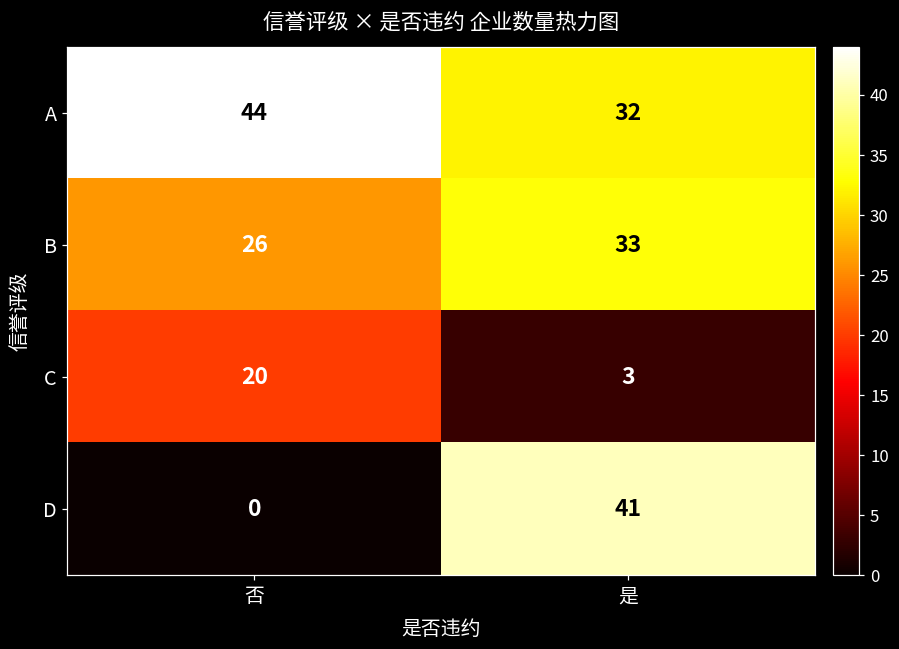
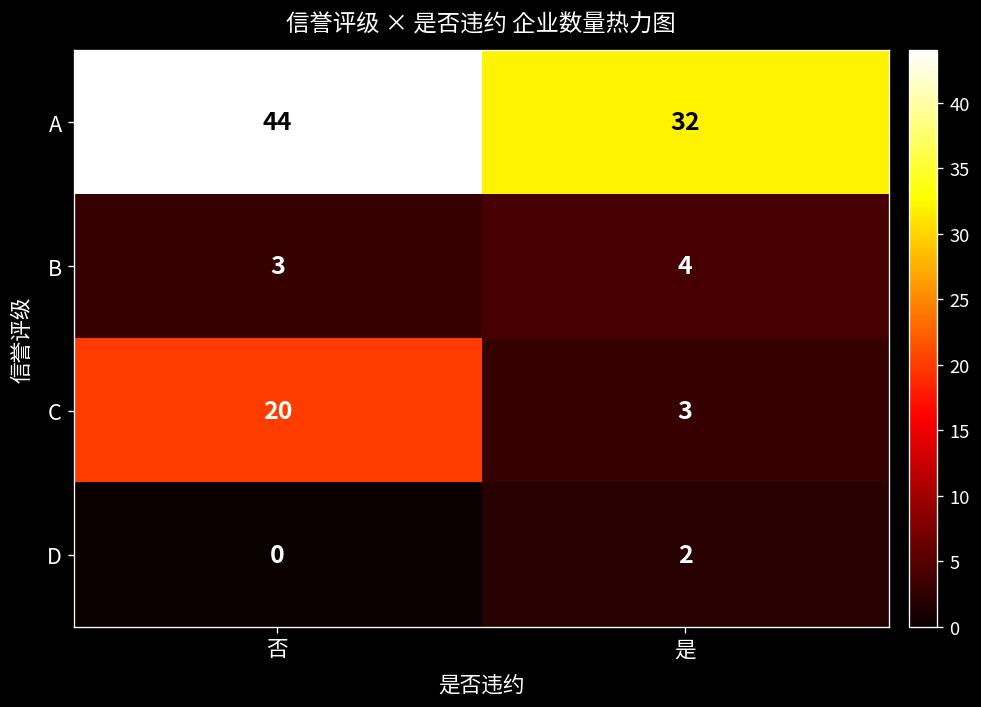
  {
    "A": {
      "否": 44,
      "是": 32
    },
    "B": {
-     "否": 26,
-     "是": 33
+     "否": 3,
+     "是": 4
    },
    "C": {
      "否": 20,
      "是": 3
    },
    "D": {
      "否": 0,
-     "是": 41
+     "是": 2
    }
  }
